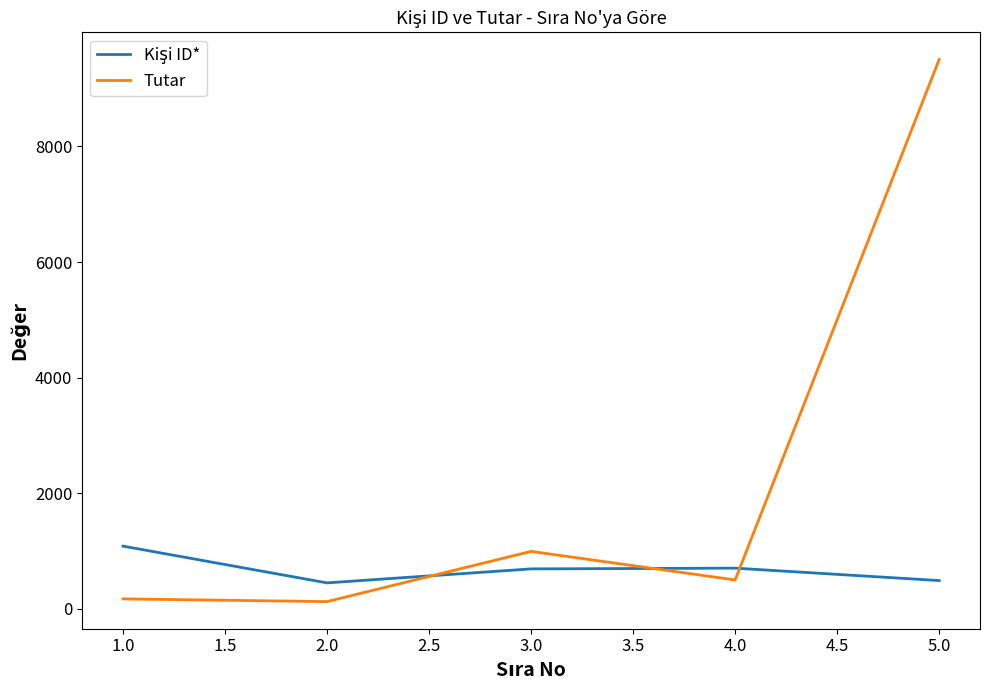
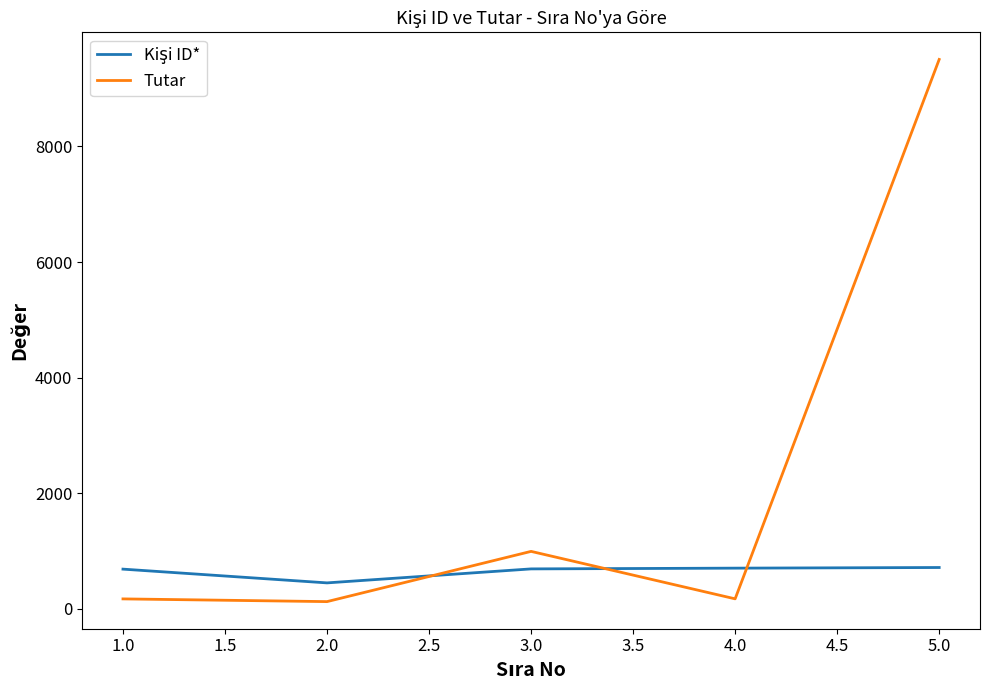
  {
    "Kişi ID*": {
-     "1.0": 1100,
+     "1.0": 700,
      "2.0": 400,
      "3.0": 700,
      "4.0": 700,
-     "5.0": 500
+     "5.0": 700
    },
    "Tutar": {
      "1.0": 200,
      "2.0": 100,
      "3.0": 1000,
-     "4.0": 500,
+     "4.0": 200,
      "5.0": 9500
    }
  }
